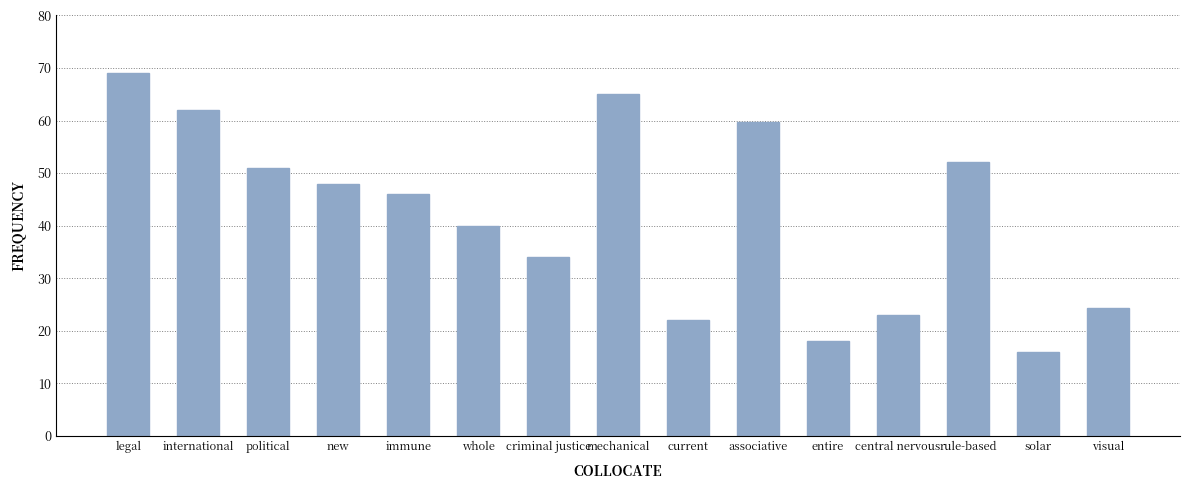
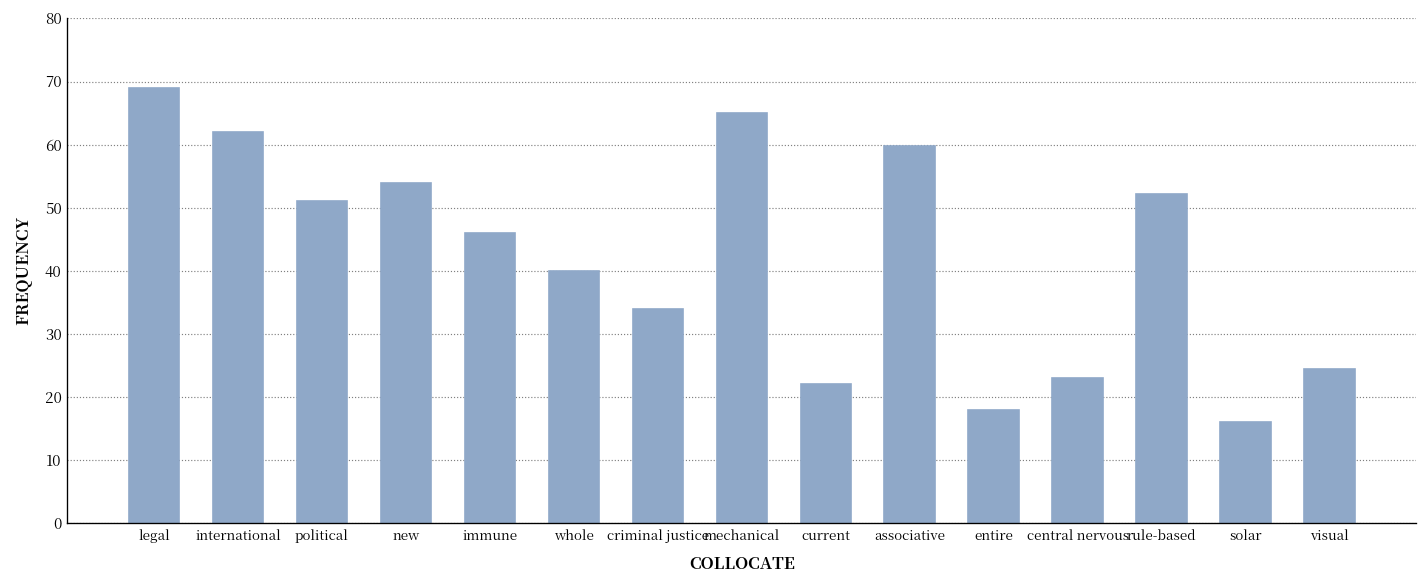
  {
    "legal": 69,
    "international": 62,
    "political": 51,
-   "new": 48,
+   "new": 54,
    "immune": 46,
    "whole": 40,
    "criminal justice": 34,
    "mechanical": 65,
    "current": 22,
    "associative": 60,
    "entire": 18,
    "central nervous": 23,
    "rule-based": 52,
    "solar": 16,
    "visual": 24
  }
